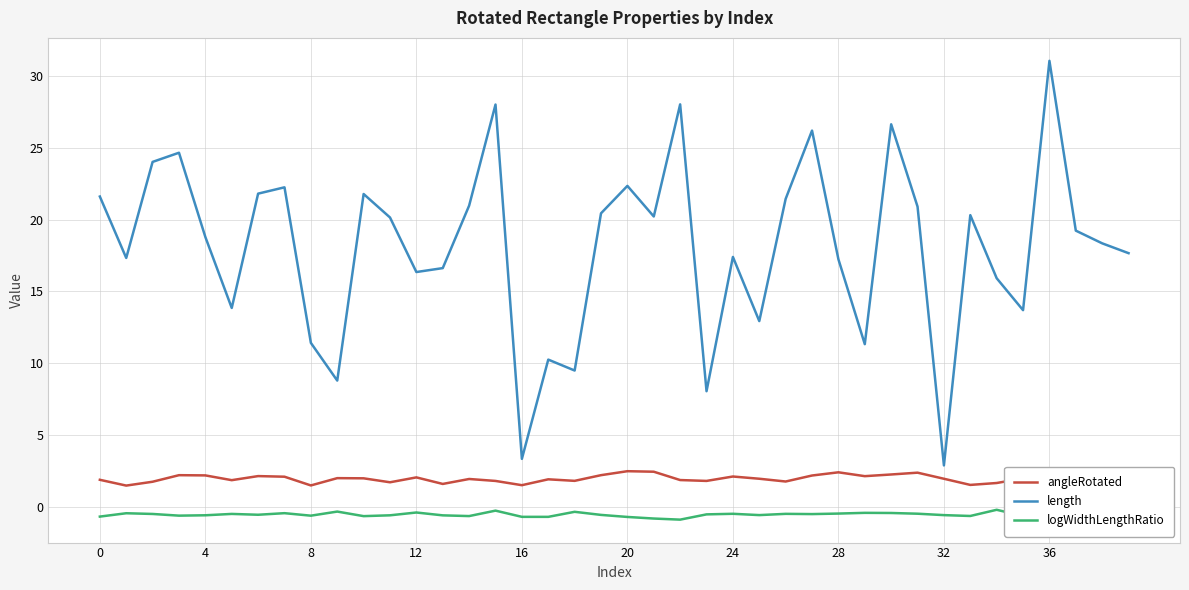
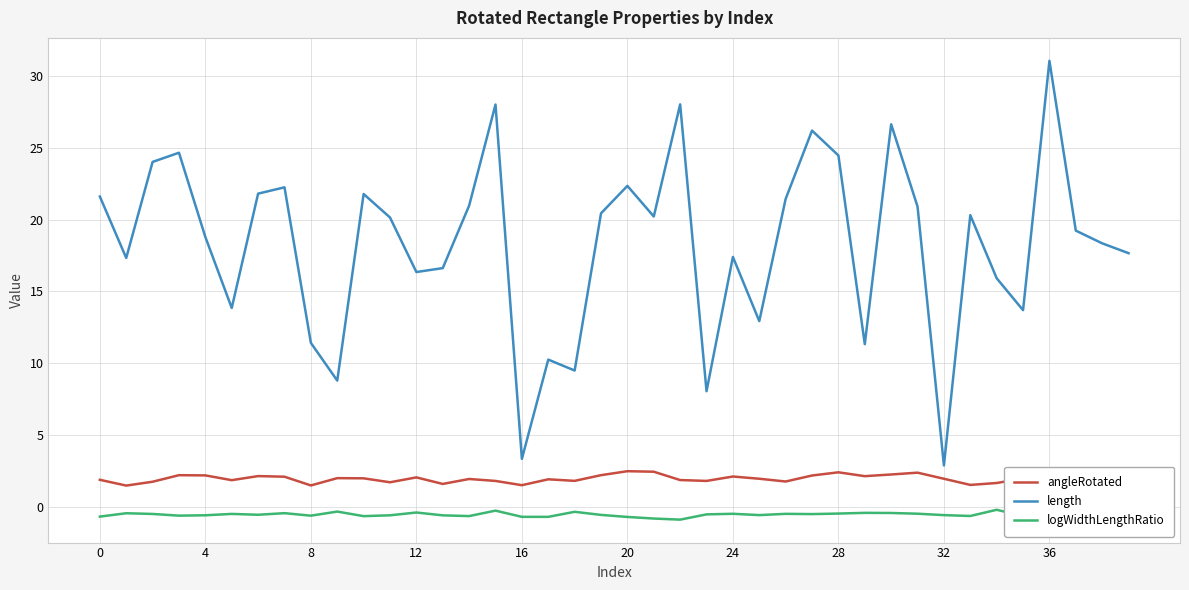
  {
    "angleRotated": {
      "0": 1.9,
      "4": 2.2,
      "8": 1.5,
      "12": 2.0,
      "16": 1.5,
      "20": 2.5,
      "24": 2.1,
      "28": 2.4,
      "32": 1.9
    },
    "length": {
      "0": 21.6,
      "4": 18.8,
      "8": 11.4,
      "12": 16.3,
      "16": 3.3,
      "20": 22.3,
      "24": 17.4,
-     "28": 17.2,
+     "28": 24.5,
      "32": 2.9,
      "36": 31.1
    },
    "logWidthLengthRatio": {
      "0": -0.7,
      "4": -0.6,
      "8": -0.6,
      "12": -0.4,
      "16": -0.7,
      "20": -0.7,
      "24": -0.5,
      "28": -0.5,
      "32": -0.6
    }
  }
